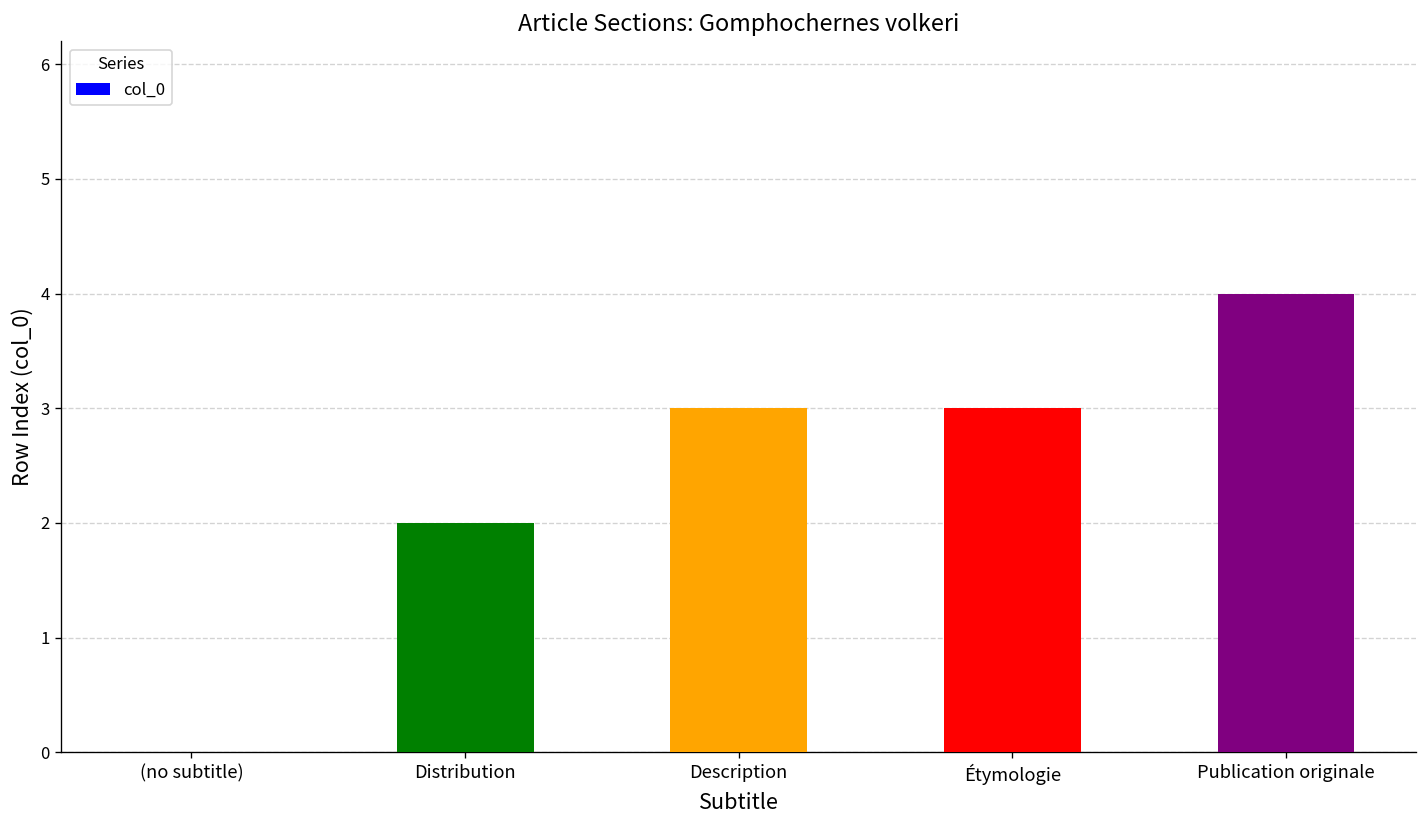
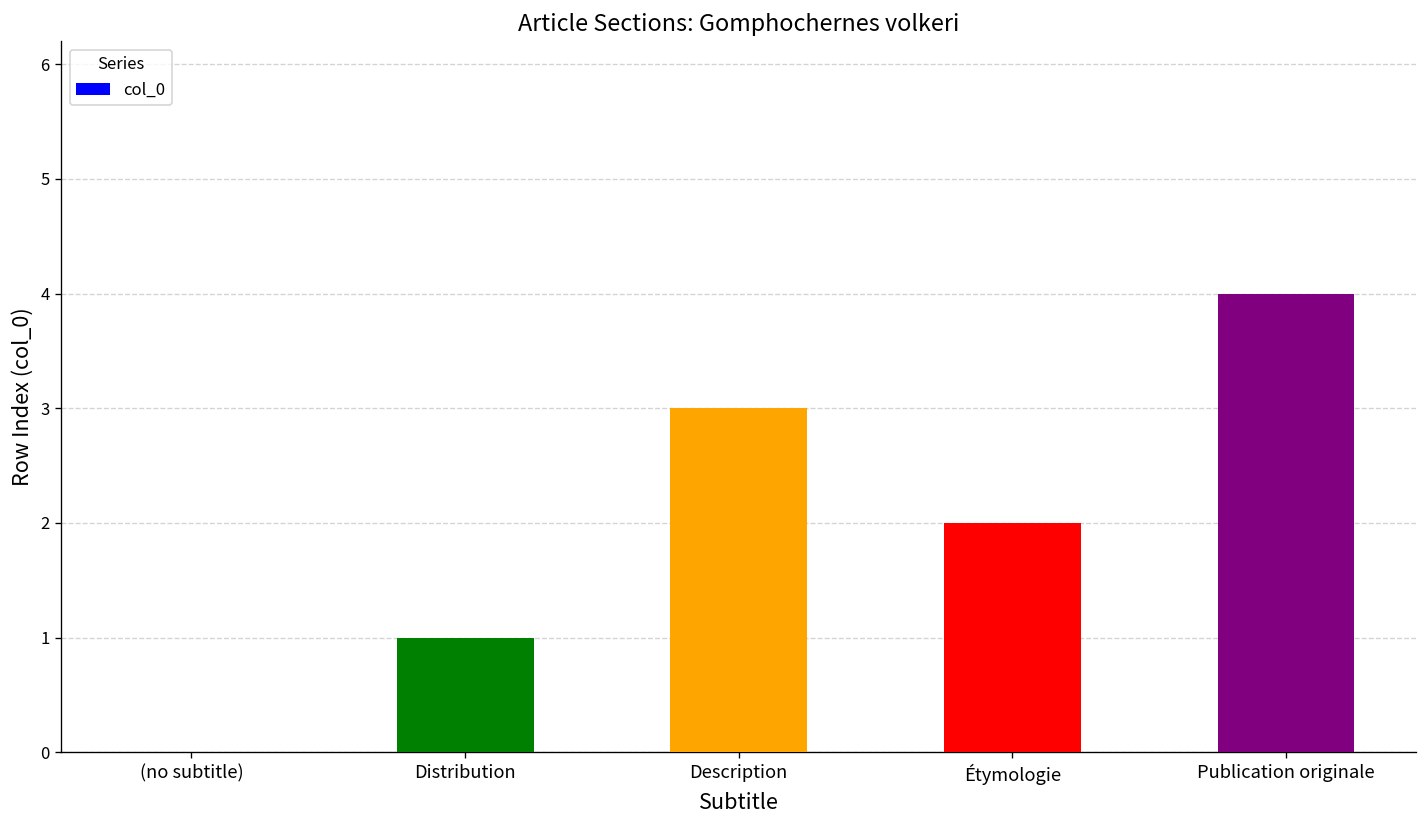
  {
    "(no subtitle)": 0,
-   "Distribution": 2,
+   "Distribution": 1,
    "Description": 3,
-   "Étymologie": 3,
+   "Étymologie": 2,
    "Publication originale": 4
  }
